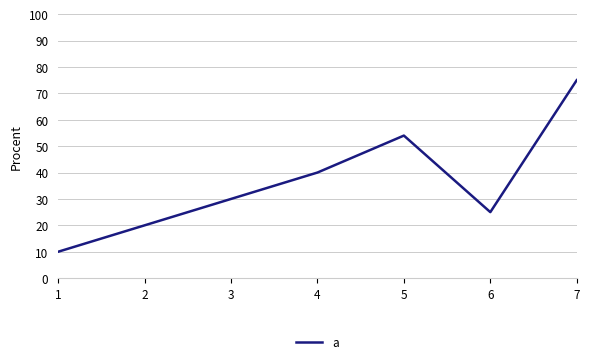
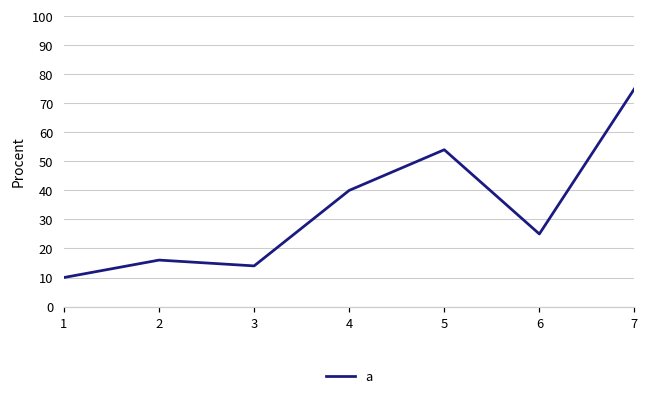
  {
    "1": 10,
-   "2": 20,
-   "3": 30,
+   "2": 16,
+   "3": 14,
    "4": 40,
    "5": 54,
    "6": 25,
    "7": 75
  }
